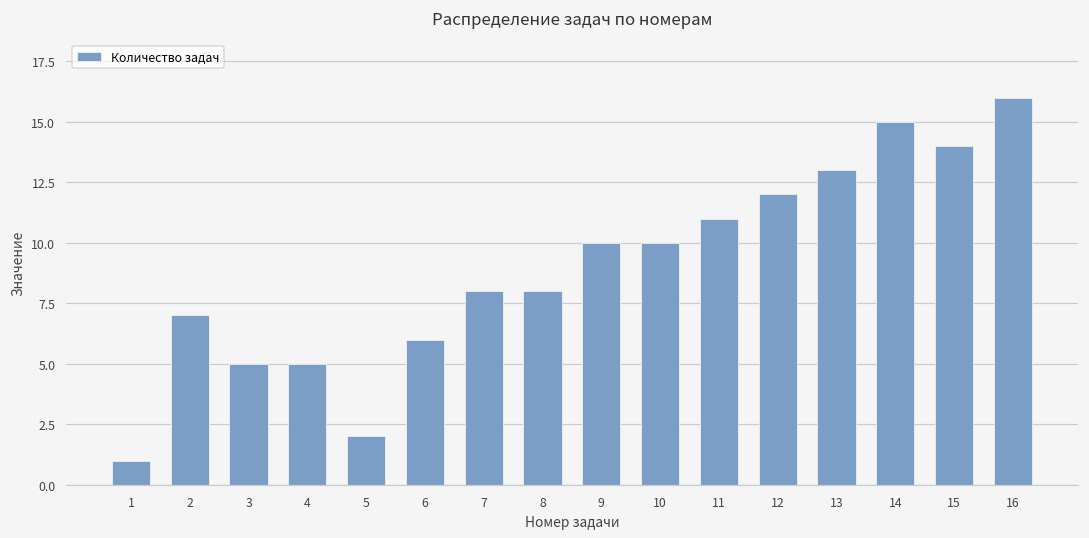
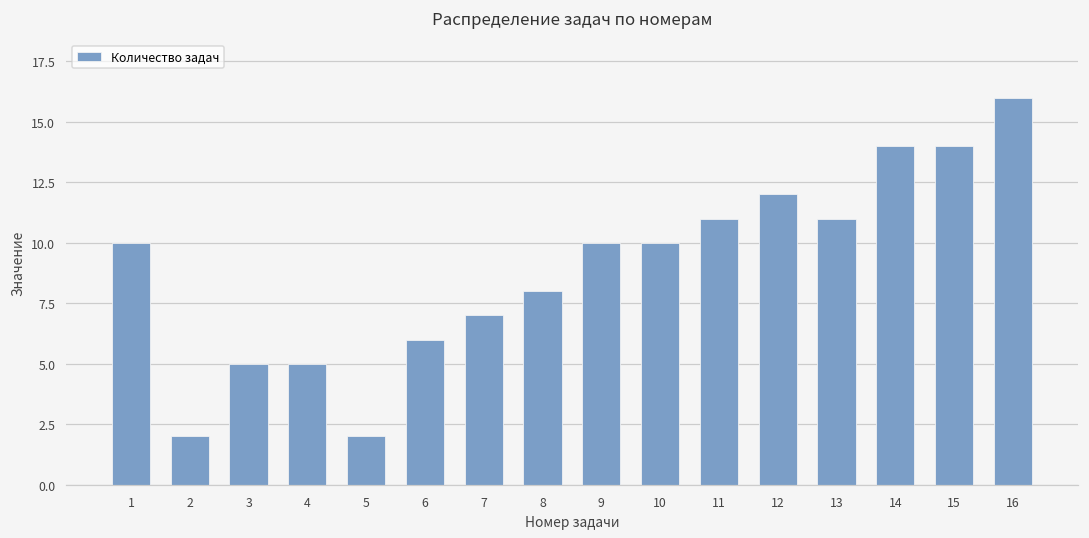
  {
-   "1": 1,
-   "2": 7,
+   "1": 10,
+   "2": 2,
    "3": 5,
    "4": 5,
    "5": 2,
    "6": 6,
-   "7": 8,
+   "7": 7,
    "8": 8,
    "9": 10,
    "10": 10,
    "11": 11,
    "12": 12,
-   "13": 13,
-   "14": 15,
+   "13": 11,
+   "14": 14,
    "15": 14,
    "16": 16
  }
